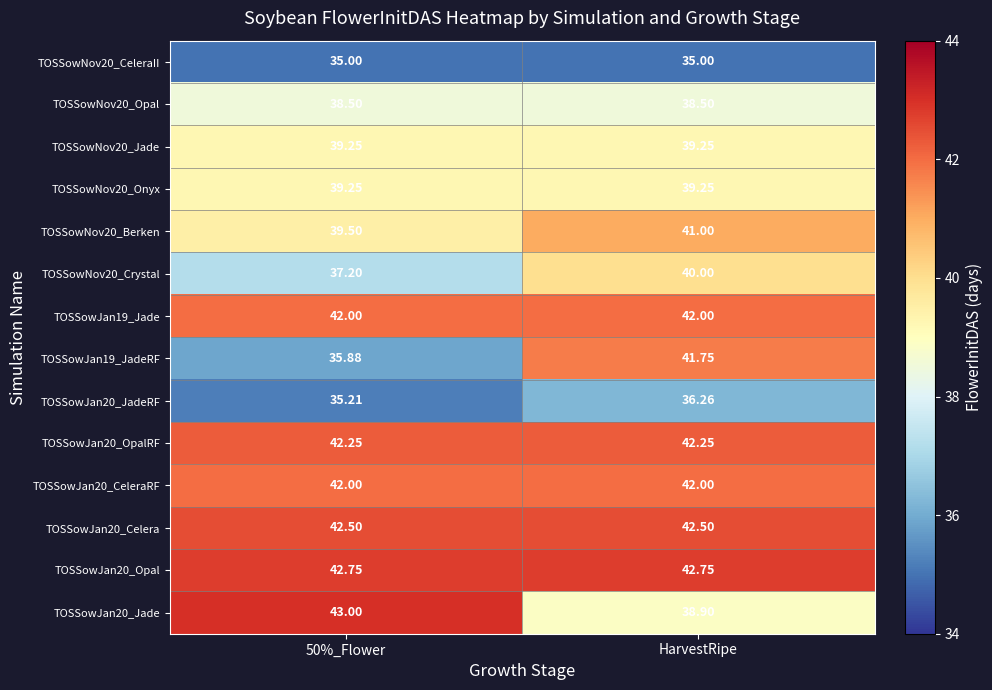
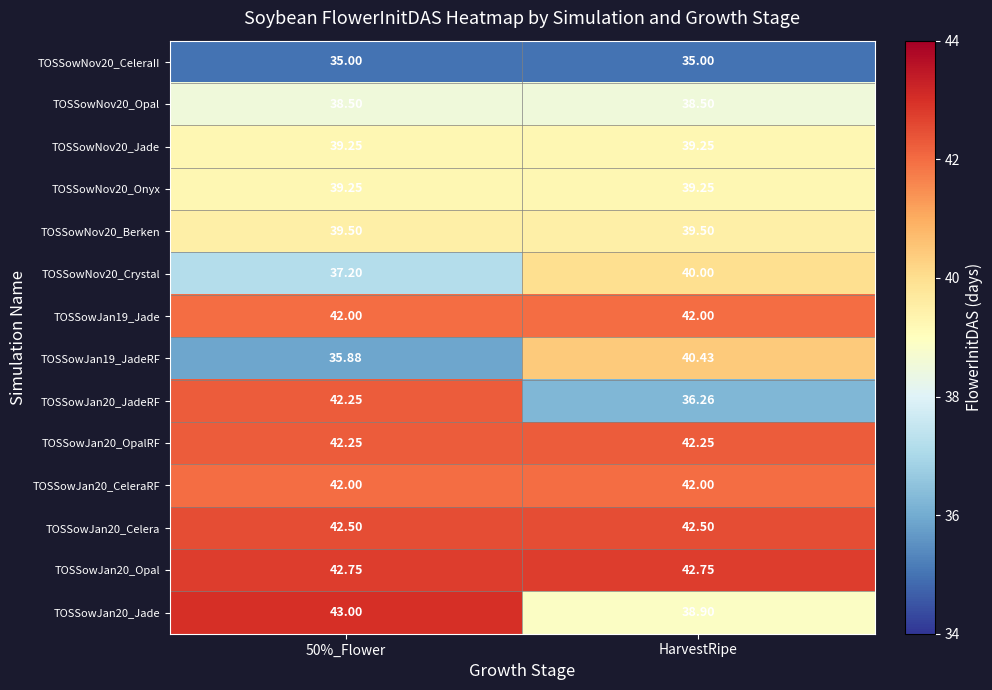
  {
    "TOSSowNov20_CeleraII": {
      "50%_Flower": 35.00,
      "HarvestRipe": 35.00
    },
    "TOSSowNov20_Jade": {
      "50%_Flower": 39.25,
      "HarvestRipe": 39.25
    },
    "TOSSowNov20_Onyx": {
      "50%_Flower": 39.25,
      "HarvestRipe": 39.25
    },
    "TOSSowNov20_Berken": {
      "50%_Flower": 39.50,
-     "HarvestRipe": 41.00
+     "HarvestRipe": 39.50
    },
    "TOSSowNov20_Crystal": {
      "50%_Flower": 37.20,
      "HarvestRipe": 40.00
    },
    "TOSSowJan19_Jade": {
      "50%_Flower": 42.00,
      "HarvestRipe": 42.00
    },
    "TOSSowJan19_JadeRF": {
      "50%_Flower": 35.88,
-     "HarvestRipe": 41.75
+     "HarvestRipe": 40.43
    },
    "TOSSowJan20_JadeRF": {
-     "50%_Flower": 35.21,
+     "50%_Flower": 42.25,
      "HarvestRipe": 36.26
    },
    "TOSSowJan20_OpalRF": {
      "50%_Flower": 42.25,
      "HarvestRipe": 42.25
    },
    "TOSSowJan20_CeleraRF": {
      "50%_Flower": 42.00,
      "HarvestRipe": 42.00
    },
    "TOSSowJan20_Celera": {
      "50%_Flower": 42.50,
      "HarvestRipe": 42.50
    },
    "TOSSowJan20_Opal": {
      "50%_Flower": 42.75,
      "HarvestRipe": 42.75
    },
    "TOSSowJan20_Jade": {
      "50%_Flower": 43.00,
      "HarvestRipe": 38.90
    }
  }
